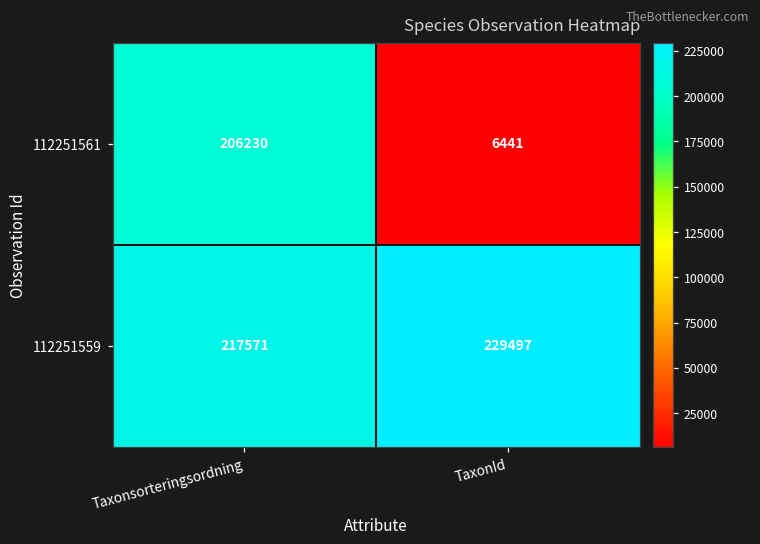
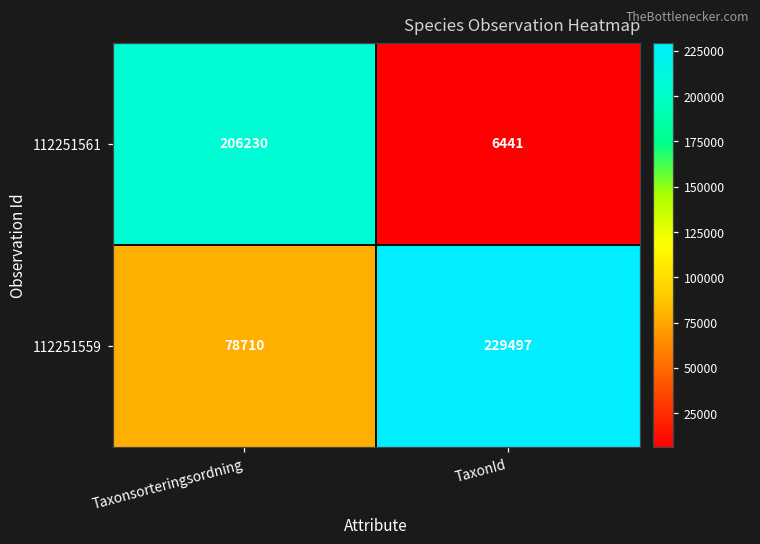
  {
    "112251561": {
      "Taxonsorteringsordning": 206230,
      "TaxonId": 6441
    },
    "112251559": {
-     "Taxonsorteringsordning": 217571,
+     "Taxonsorteringsordning": 78710,
      "TaxonId": 229497
    }
  }
